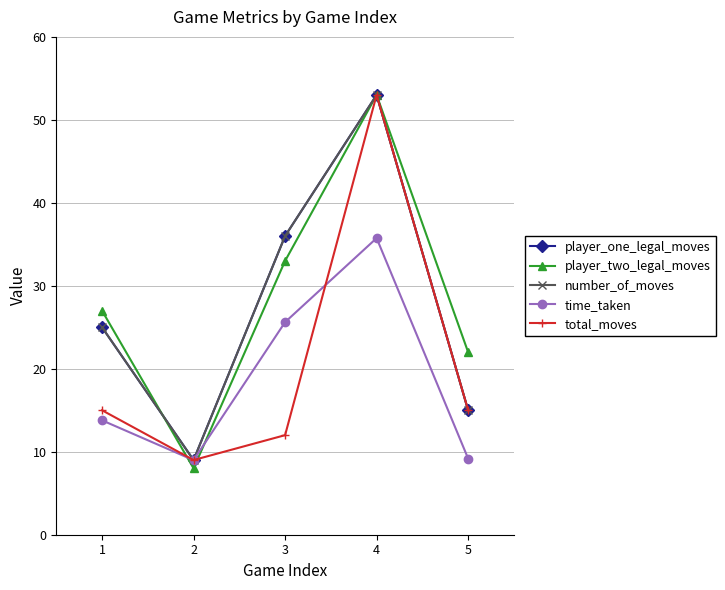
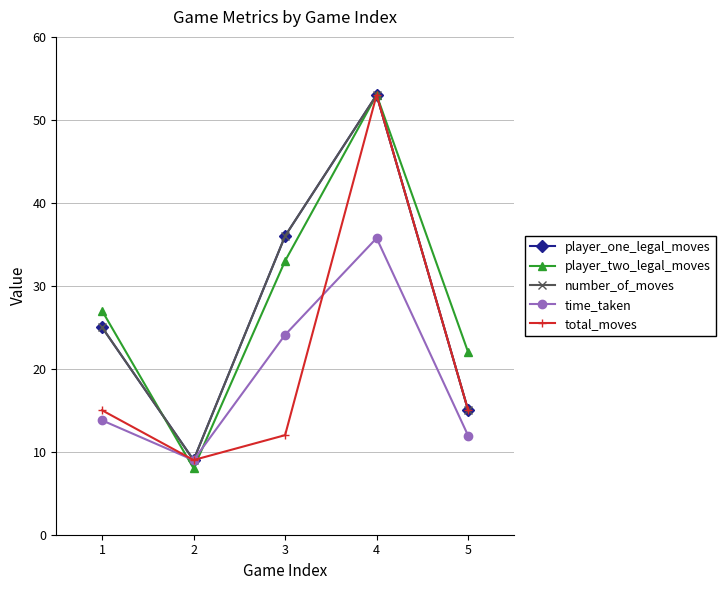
  {
    "number_of_moves": {
      "1": 25,
      "3": 36
    },
    "player_two_legal_moves": {
      "1": 27,
      "2": 8,
      "3": 33,
      "5": 22
    },
    "time_taken": {
      "1": 14,
-     "3": 26,
+     "3": 24,
      "4": 36,
-     "5": 9
+     "5": 12
    },
    "total_moves": {
      "1": 15,
      "3": 12
    }
  }
